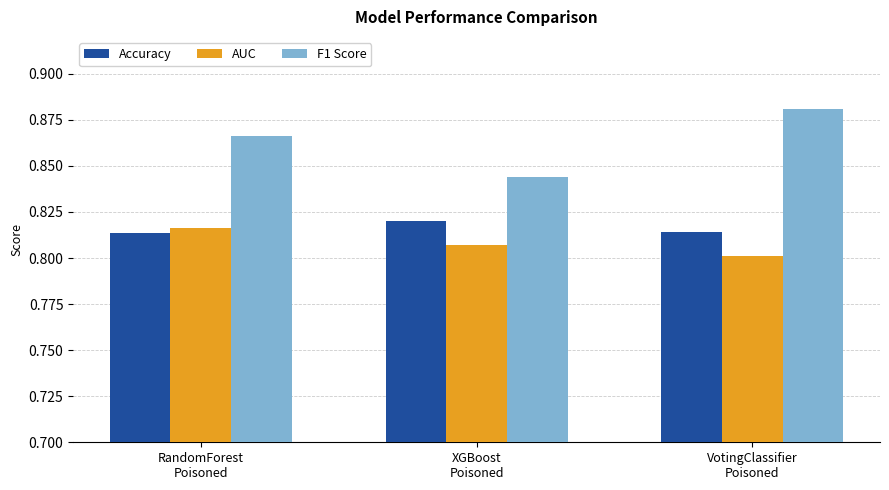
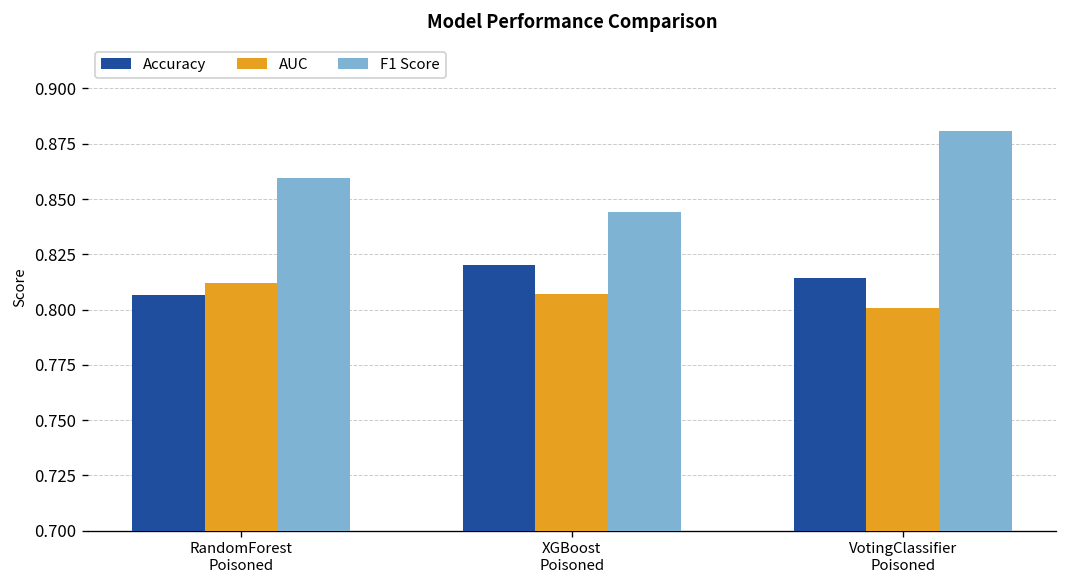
  {
    "Accuracy": {
-     "RandomForest Poisoned": 0.814,
+     "RandomForest Poisoned": 0.807,
      "XGBoost Poisoned": 0.820,
      "VotingClassifier Poisoned": 0.814
    },
    "AUC": {
-     "RandomForest Poisoned": 0.816,
+     "RandomForest Poisoned": 0.812,
      "XGBoost Poisoned": 0.807,
      "VotingClassifier Poisoned": 0.801
    },
    "F1 Score": {
-     "RandomForest Poisoned": 0.866,
+     "RandomForest Poisoned": 0.860,
      "XGBoost Poisoned": 0.844,
      "VotingClassifier Poisoned": 0.881
    }
  }
